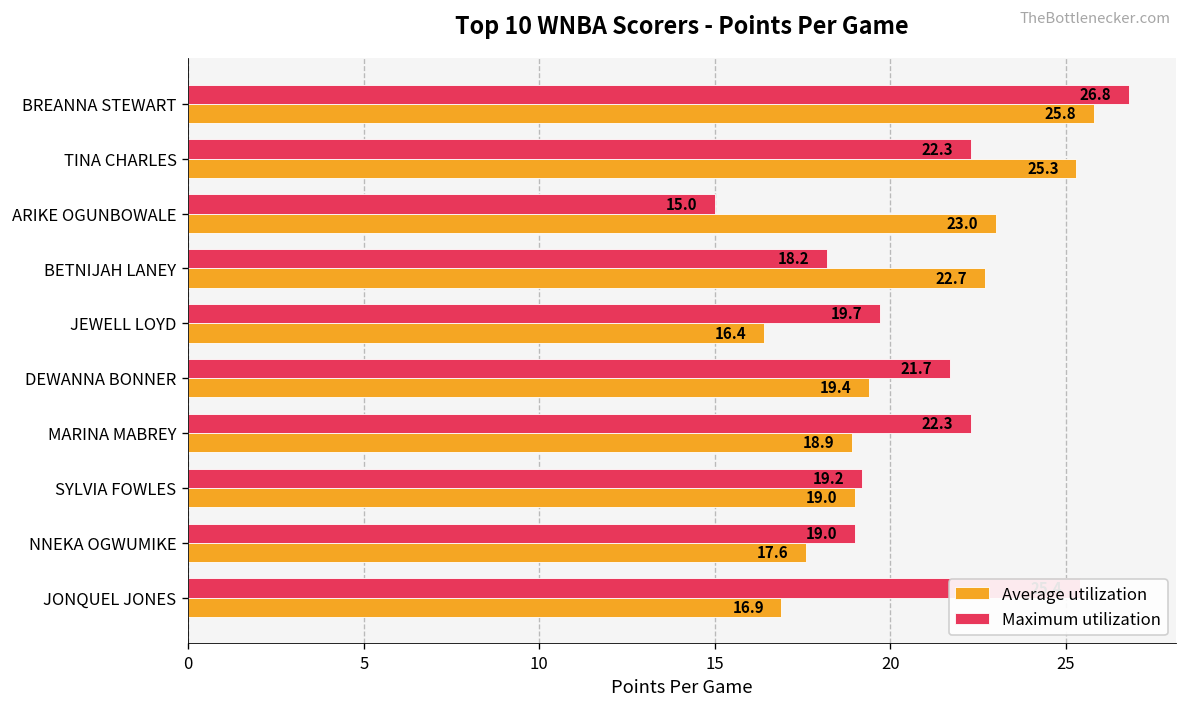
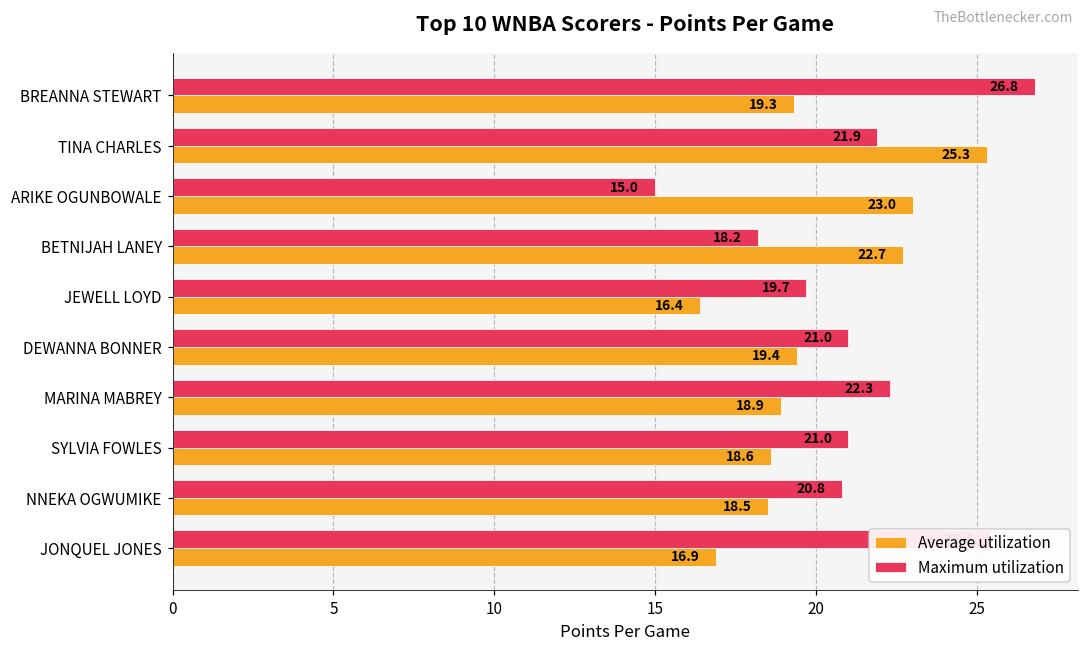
  {
    "Average utilization": {
-     "BREANNA STEWART": 25.8,
+     "BREANNA STEWART": 19.3,
      "TINA CHARLES": 25.3,
      "ARIKE OGUNBOWALE": 23.0,
      "BETNIJAH LANEY": 22.7,
      "JEWELL LOYD": 16.4,
      "DEWANNA BONNER": 19.4,
      "MARINA MABREY": 18.9,
-     "SYLVIA FOWLES": 19.0,
-     "NNEKA OGWUMIKE": 17.6,
+     "SYLVIA FOWLES": 18.6,
+     "NNEKA OGWUMIKE": 18.5,
      "JONQUEL JONES": 16.9
    },
    "Maximum utilization": {
      "BREANNA STEWART": 26.8,
-     "TINA CHARLES": 22.3,
+     "TINA CHARLES": 21.9,
      "ARIKE OGUNBOWALE": 15.0,
      "BETNIJAH LANEY": 18.2,
      "JEWELL LOYD": 19.7,
-     "DEWANNA BONNER": 21.7,
+     "DEWANNA BONNER": 21.0,
      "MARINA MABREY": 22.3,
-     "SYLVIA FOWLES": 19.2,
-     "NNEKA OGWUMIKE": 19.0
+     "SYLVIA FOWLES": 21.0,
+     "NNEKA OGWUMIKE": 20.8
    }
  }
